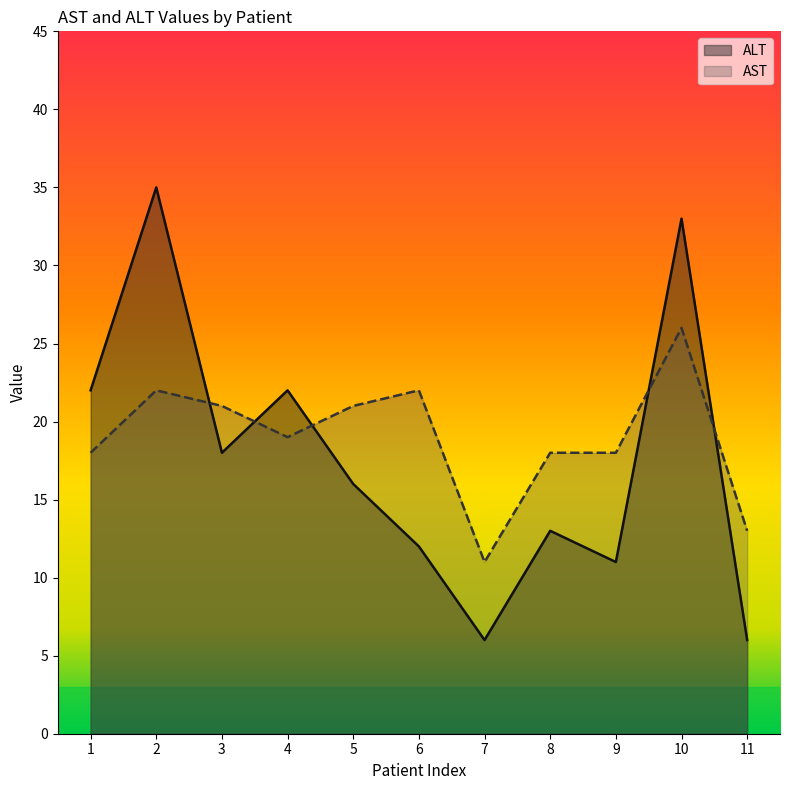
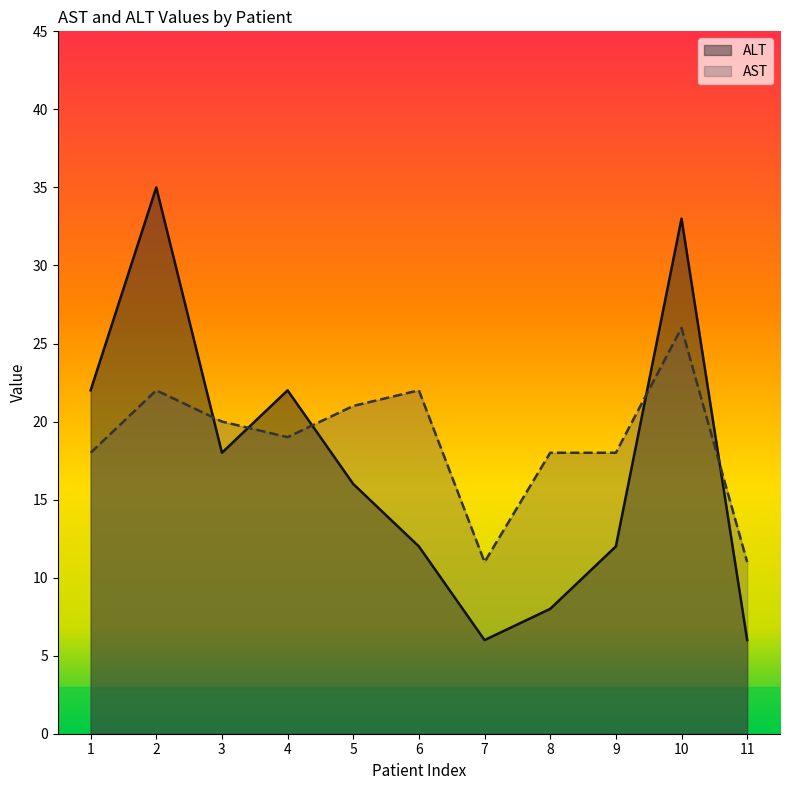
  {
    "ALT": {
      "1": 22,
      "2": 35,
      "3": 18,
      "4": 22,
      "5": 16,
      "6": 12,
      "7": 6,
-     "8": 13,
-     "9": 11,
+     "8": 8,
+     "9": 12,
      "10": 33,
      "11": 6
    },
    "AST": {
      "1": 18,
      "2": 22,
-     "3": 21,
+     "3": 20,
      "4": 19,
      "5": 21,
      "6": 22,
      "7": 11,
      "8": 18,
      "9": 18,
      "10": 26,
-     "11": 13
+     "11": 11
    }
  }
